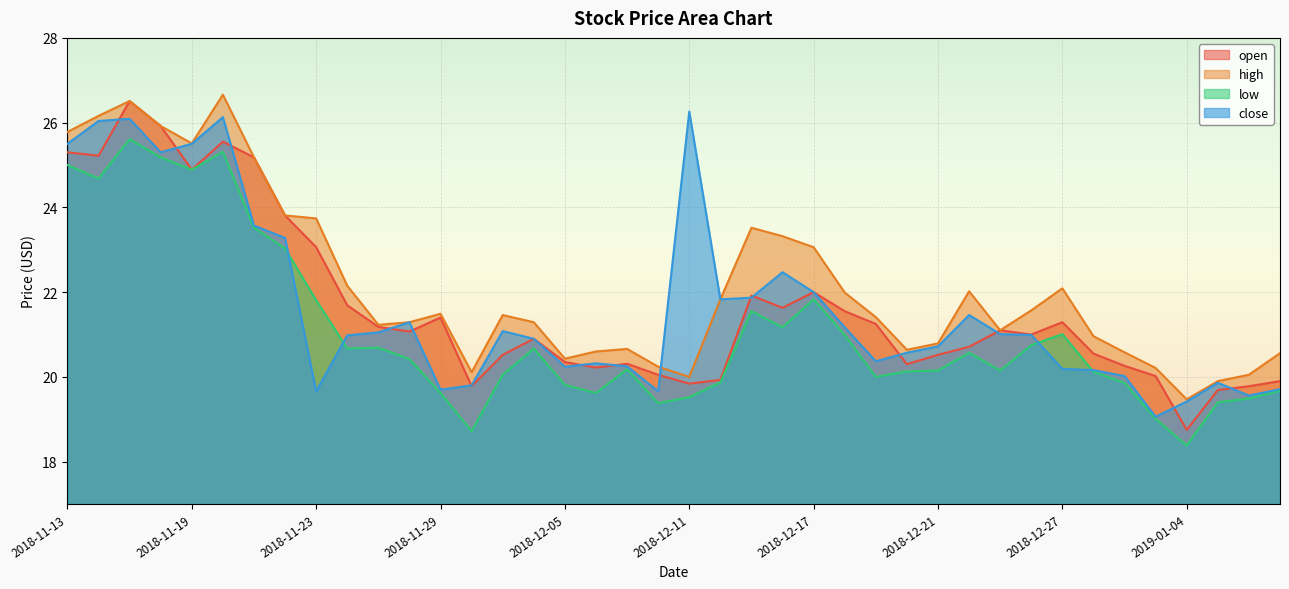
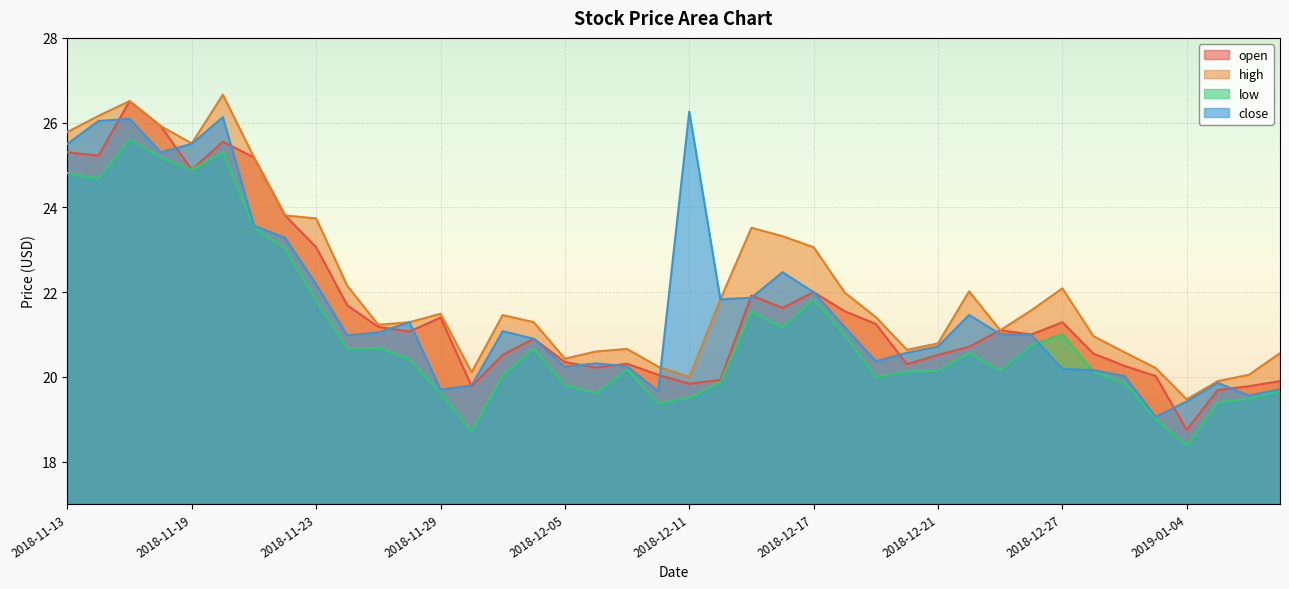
  {
    "low": {
-     "2018-11-13": 25.0,
+     "2018-11-13": 24.8,
      "2018-11-23": 21.8,
      "2018-11-29": 19.6,
      "2018-12-05": 19.8,
      "2018-12-11": 19.5,
      "2018-12-17": 21.8,
      "2018-12-21": 20.2,
      "2018-12-27": 21.0,
      "2019-01-04": 18.4
    },
    "close": {
      "2018-11-13": 25.5,
-     "2018-11-23": 19.7,
+     "2018-11-23": 22.2,
      "2018-11-29": 19.7,
      "2018-12-05": 20.2,
      "2018-12-11": 26.3,
      "2018-12-21": 20.7,
      "2018-12-27": 20.2
    }
  }
